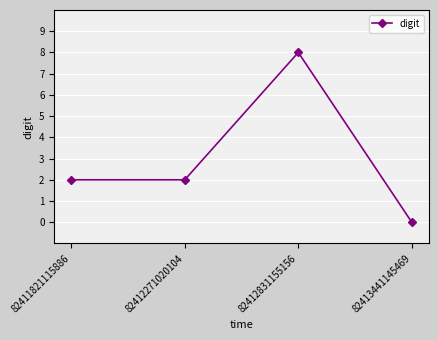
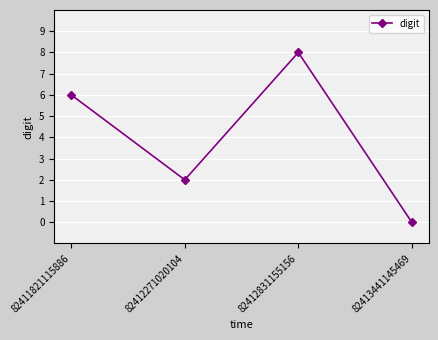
  {
-   "82411821115886": 2,
+   "82411821115886": 6,
    "82412271020104": 2,
    "82412831155156": 8,
    "82413441145469": 0
  }
